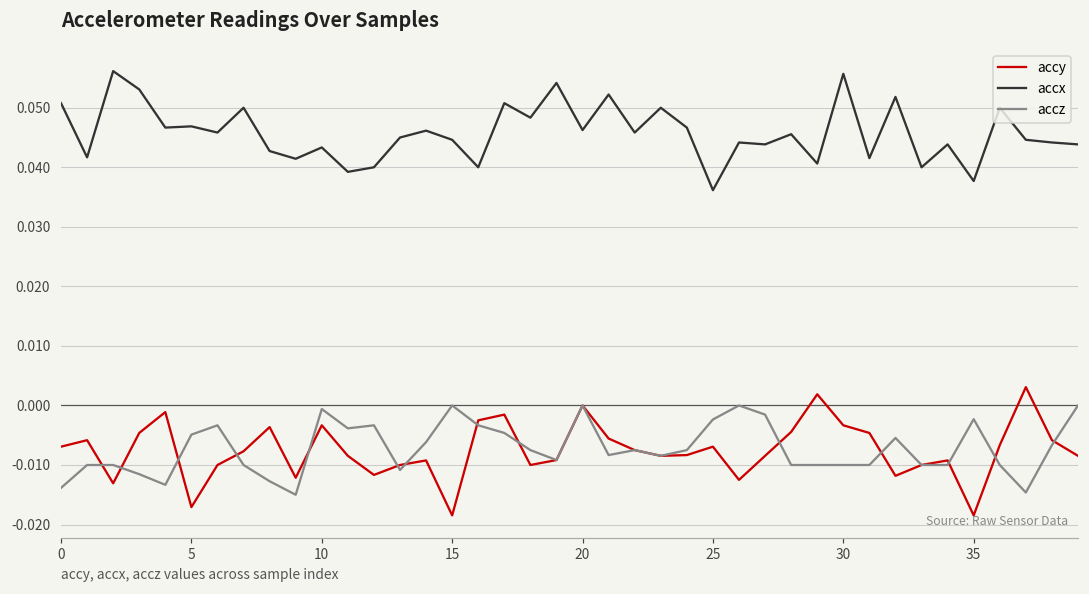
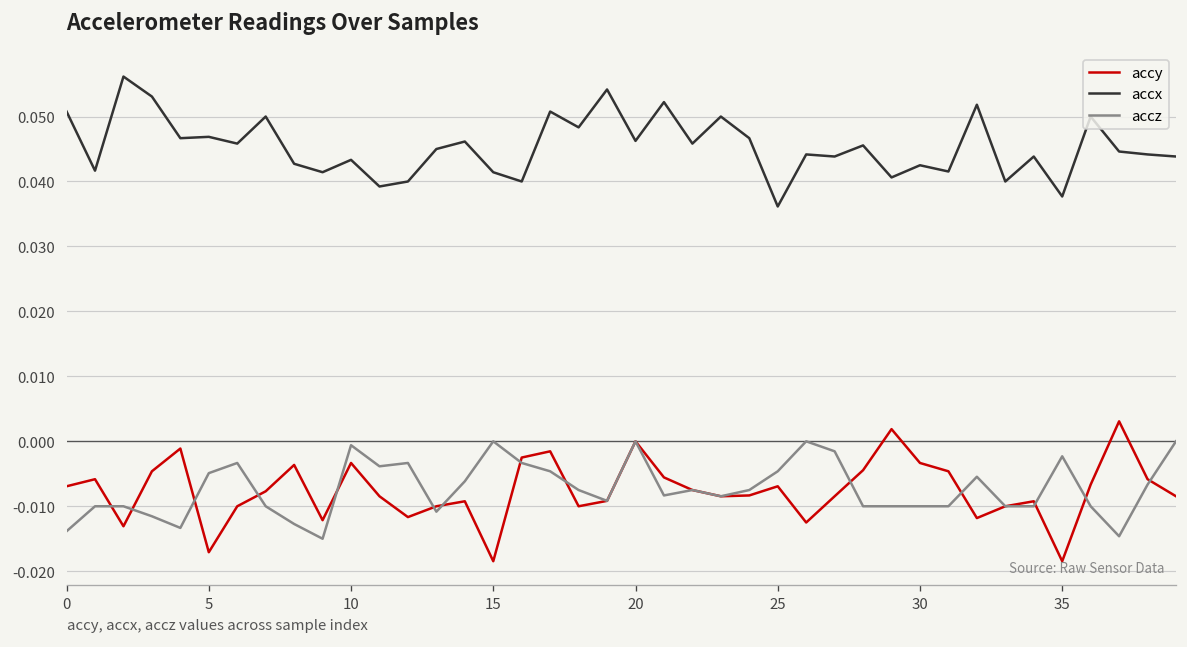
  {
    "accy": {
      "0": -0.007,
      "5": -0.017,
      "10": -0.003,
      "15": -0.018,
      "25": -0.007,
      "30": -0.003,
      "35": -0.018
    },
    "accx": {
      "0": 0.051,
      "5": 0.047,
      "10": 0.043,
-     "15": 0.045,
+     "15": 0.041,
      "20": 0.046,
      "25": 0.036,
-     "30": 0.056,
+     "30": 0.043,
      "35": 0.038
    },
    "accz": {
      "0": -0.014,
      "5": -0.005,
      "10": -0.001,
      "15": 0.000,
-     "25": -0.002,
+     "25": -0.005,
      "30": -0.010,
      "35": -0.002
    }
  }
